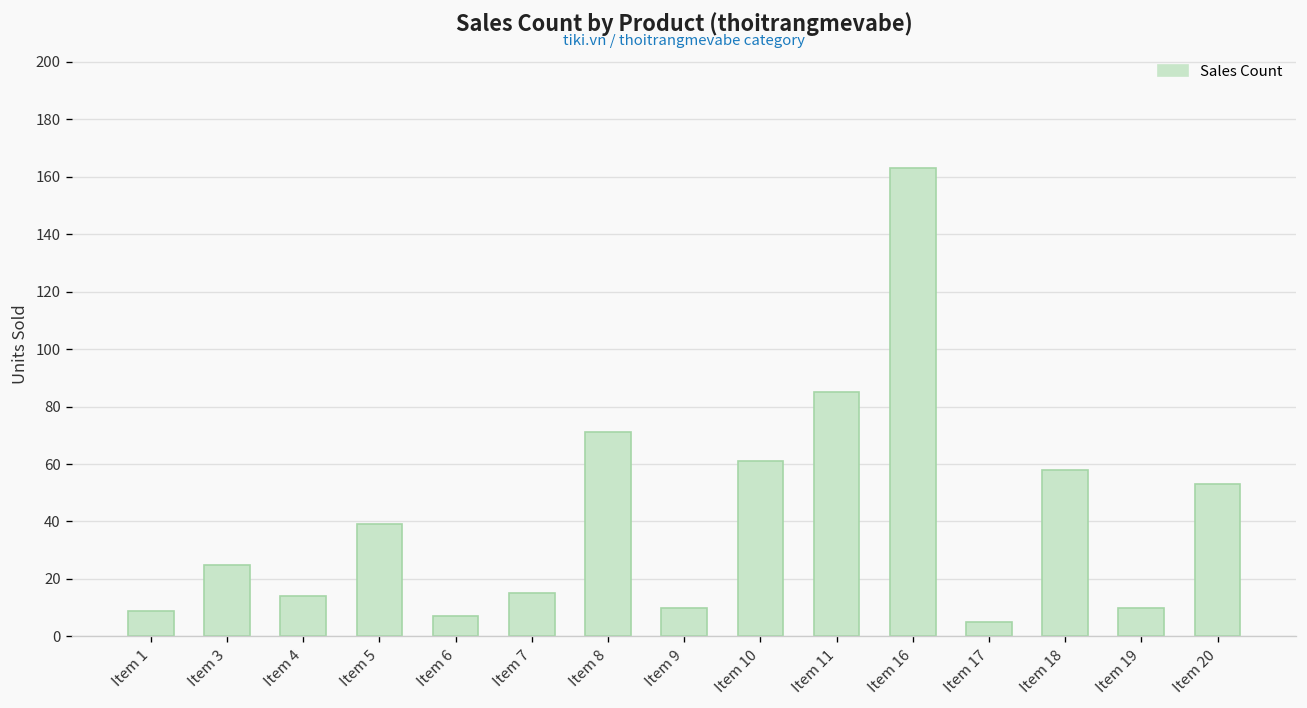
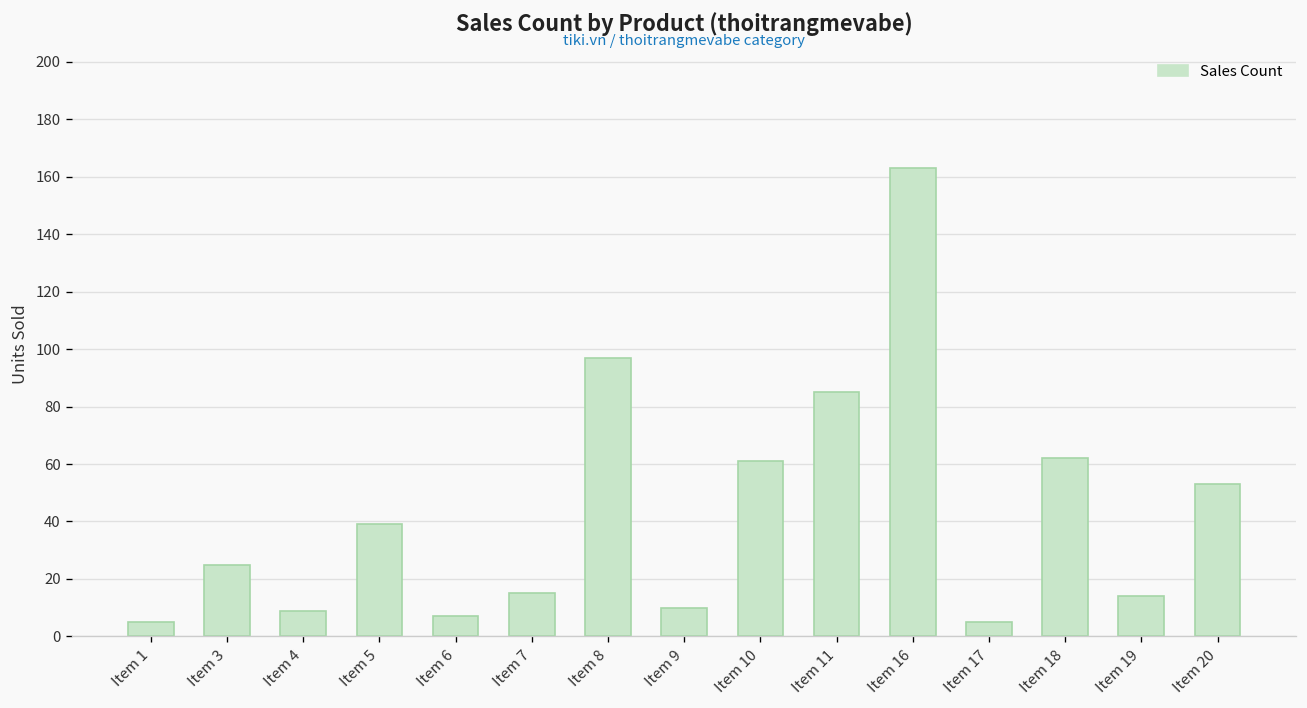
  {
-   "Item 1": 9,
+   "Item 1": 5,
    "Item 3": 25,
-   "Item 4": 14,
+   "Item 4": 9,
    "Item 5": 39,
    "Item 6": 7,
    "Item 7": 15,
-   "Item 8": 71,
+   "Item 8": 97,
    "Item 9": 10,
    "Item 10": 61,
    "Item 11": 85,
    "Item 16": 163,
    "Item 17": 5,
-   "Item 18": 58,
-   "Item 19": 10,
+   "Item 18": 62,
+   "Item 19": 14,
    "Item 20": 53
  }
